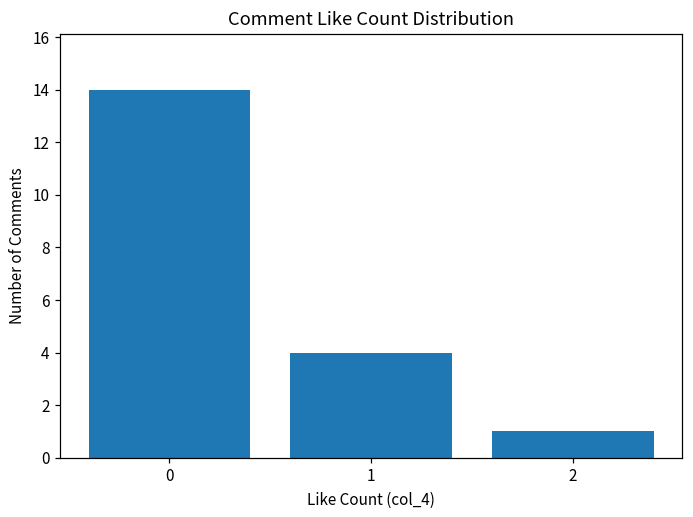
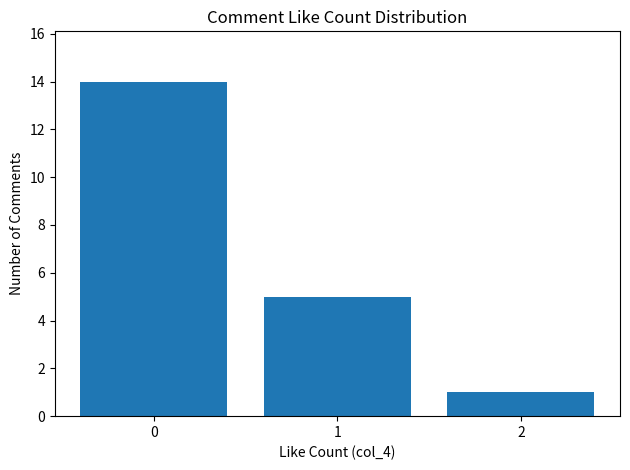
  {
    "0": 14,
-   "1": 4,
+   "1": 5,
    "2": 1
  }
